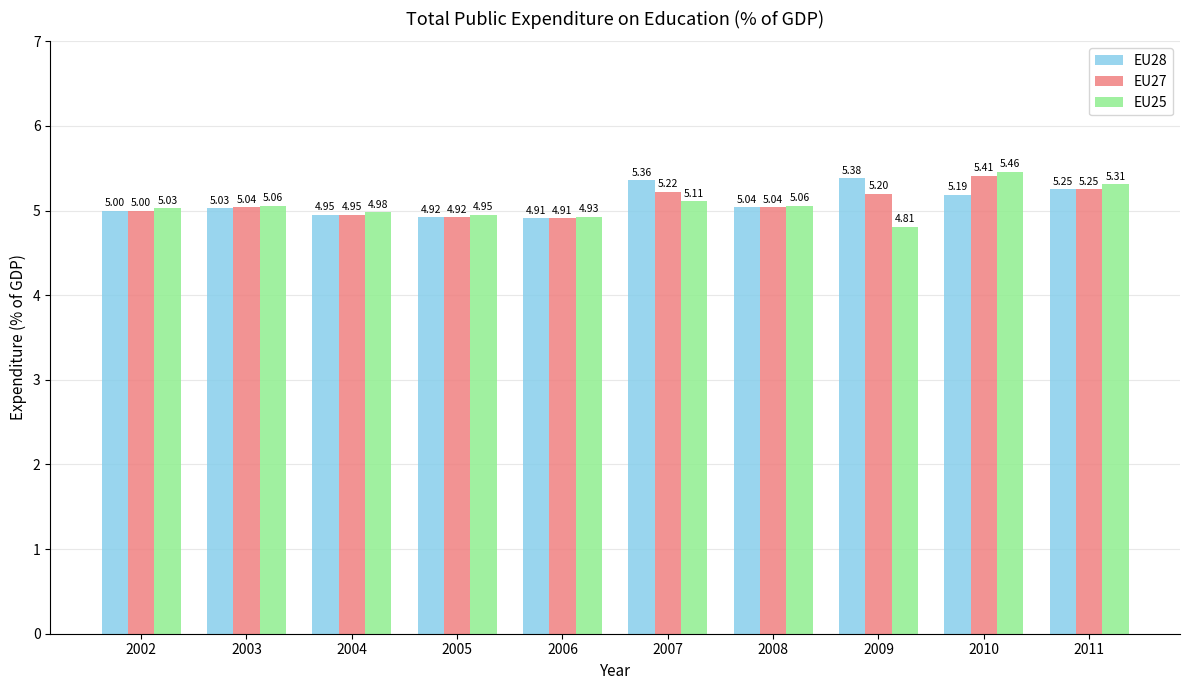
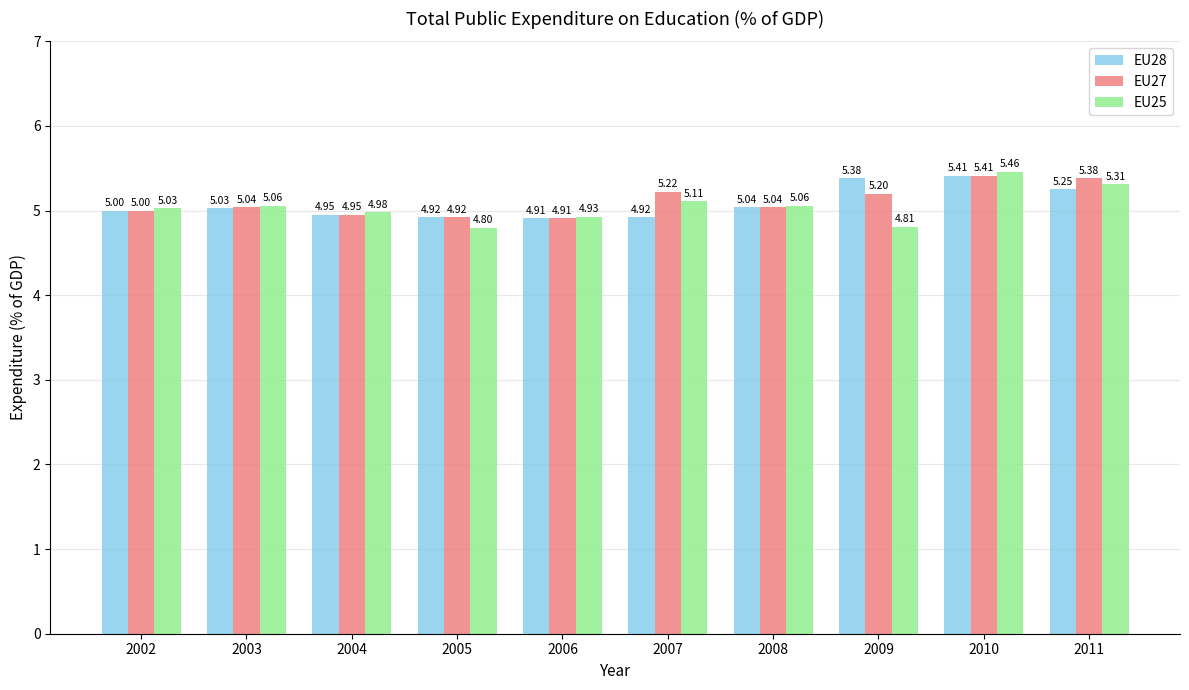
  {
    "EU28": {
      "2002": 5.00,
      "2003": 5.03,
      "2004": 4.95,
      "2005": 4.92,
      "2006": 4.91,
-     "2007": 5.36,
+     "2007": 4.92,
      "2008": 5.04,
      "2009": 5.38,
-     "2010": 5.19,
+     "2010": 5.41,
      "2011": 5.25
    },
    "EU27": {
      "2002": 5.00,
      "2003": 5.04,
      "2004": 4.95,
      "2005": 4.92,
      "2006": 4.91,
      "2007": 5.22,
      "2008": 5.04,
      "2009": 5.20,
      "2010": 5.41,
-     "2011": 5.25
+     "2011": 5.38
    },
    "EU25": {
      "2002": 5.03,
      "2003": 5.06,
      "2004": 4.98,
-     "2005": 4.95,
+     "2005": 4.80,
      "2006": 4.93,
      "2007": 5.11,
      "2008": 5.06,
      "2009": 4.81,
      "2010": 5.46,
      "2011": 5.31
    }
  }
